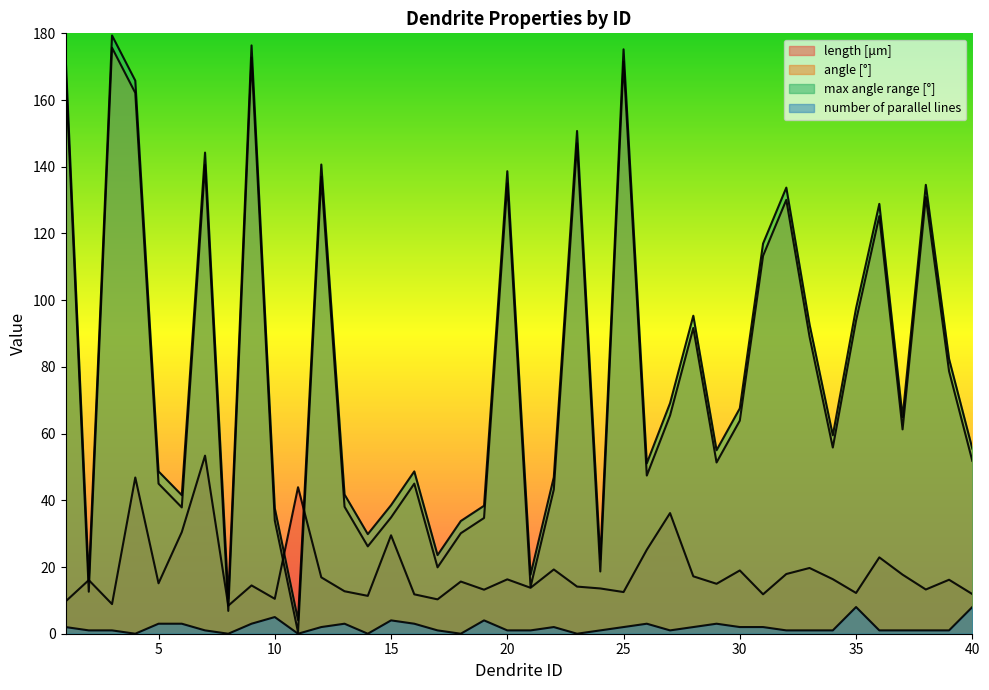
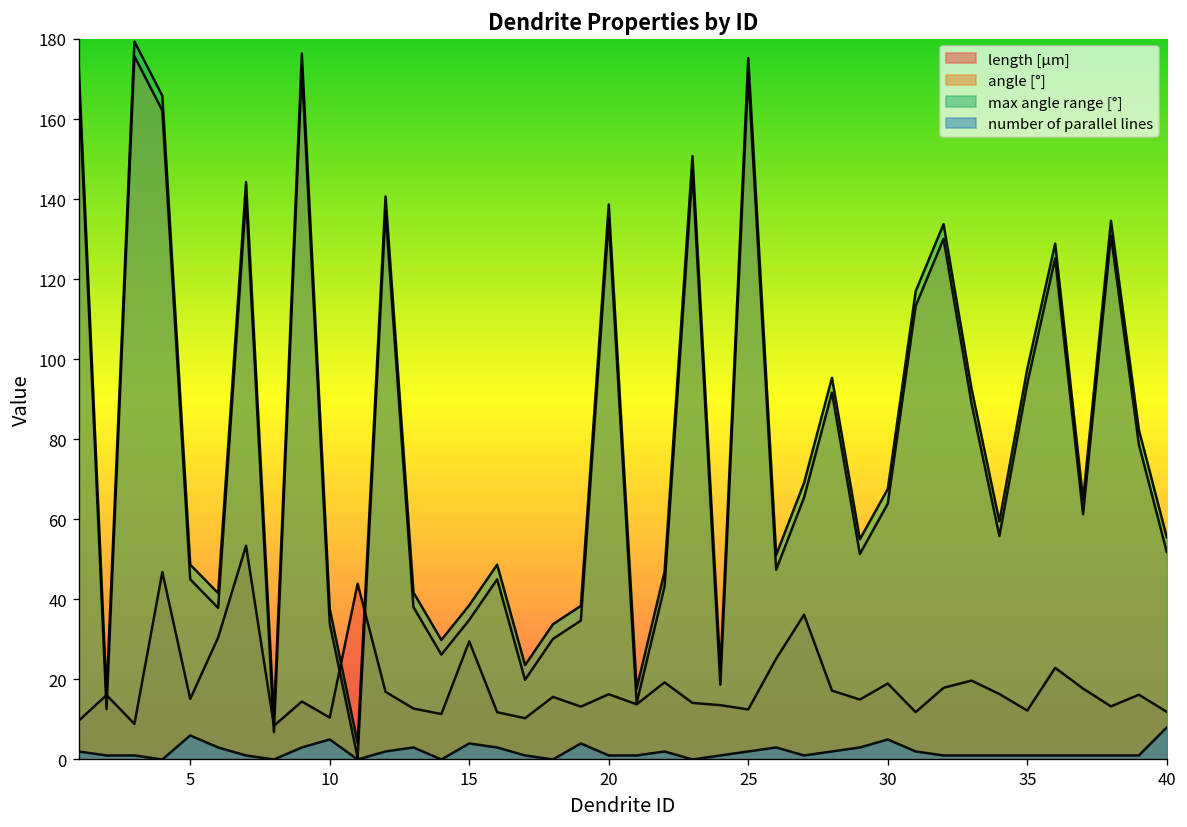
  {
    "max angle range [°]": {
      "5": 49,
      "10": 38,
      "15": 39,
      "20": 139,
      "25": 175,
      "30": 68,
      "35": 98,
      "40": 56
    },
    "number of parallel lines": {
-     "5": 3,
+     "5": 6,
      "10": 5,
      "15": 4,
      "20": 1,
      "25": 2,
-     "30": 2,
-     "35": 8,
+     "30": 5,
+     "35": 1,
      "40": 8
    }
  }
